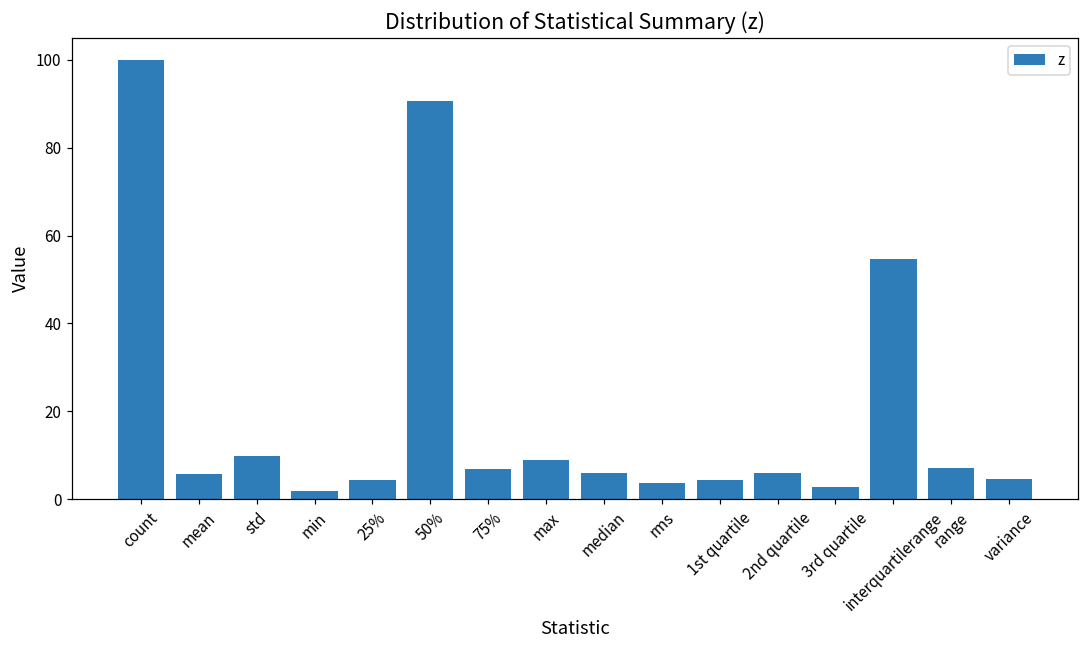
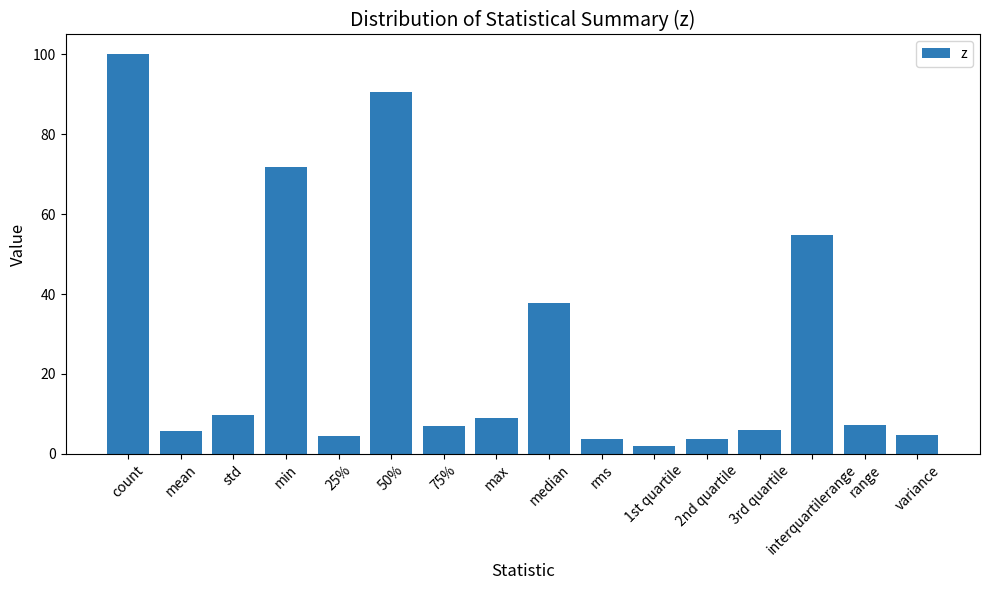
  {
    "count": 100,
    "mean": 6,
    "std": 10,
-   "min": 2,
+   "min": 72,
    "25%": 4,
    "50%": 91,
    "75%": 7,
    "max": 9,
-   "median": 6,
+   "median": 38,
    "rms": 4,
-   "1st quartile": 4,
-   "2nd quartile": 6,
-   "3rd quartile": 3,
+   "1st quartile": 2,
+   "2nd quartile": 4,
+   "3rd quartile": 6,
    "interquartilerange": 55,
    "range": 7,
    "variance": 5
  }
